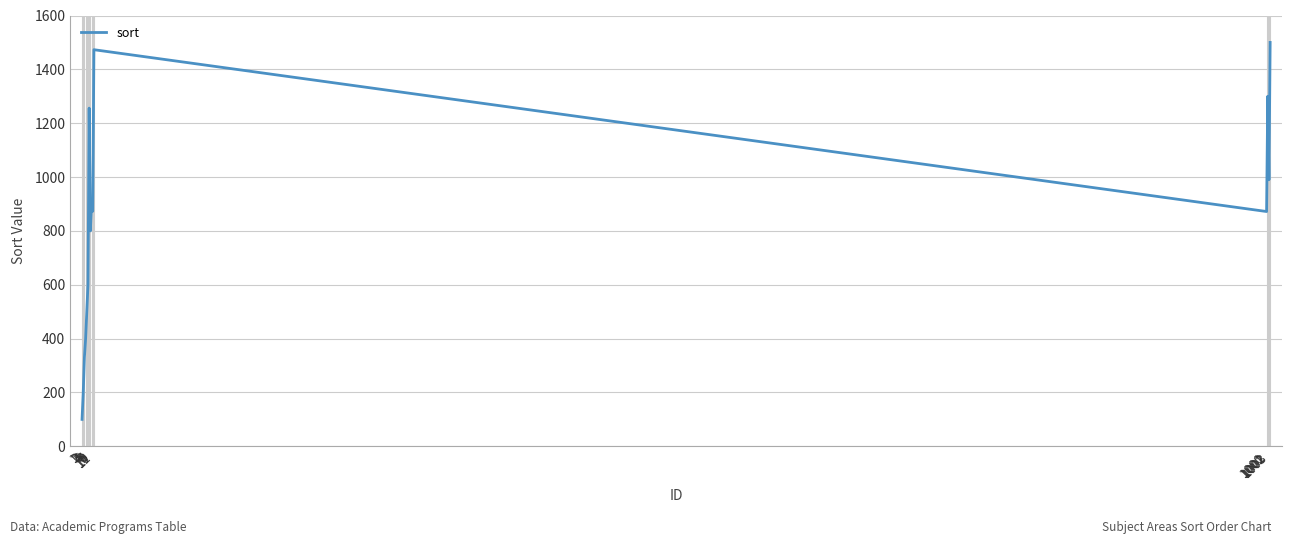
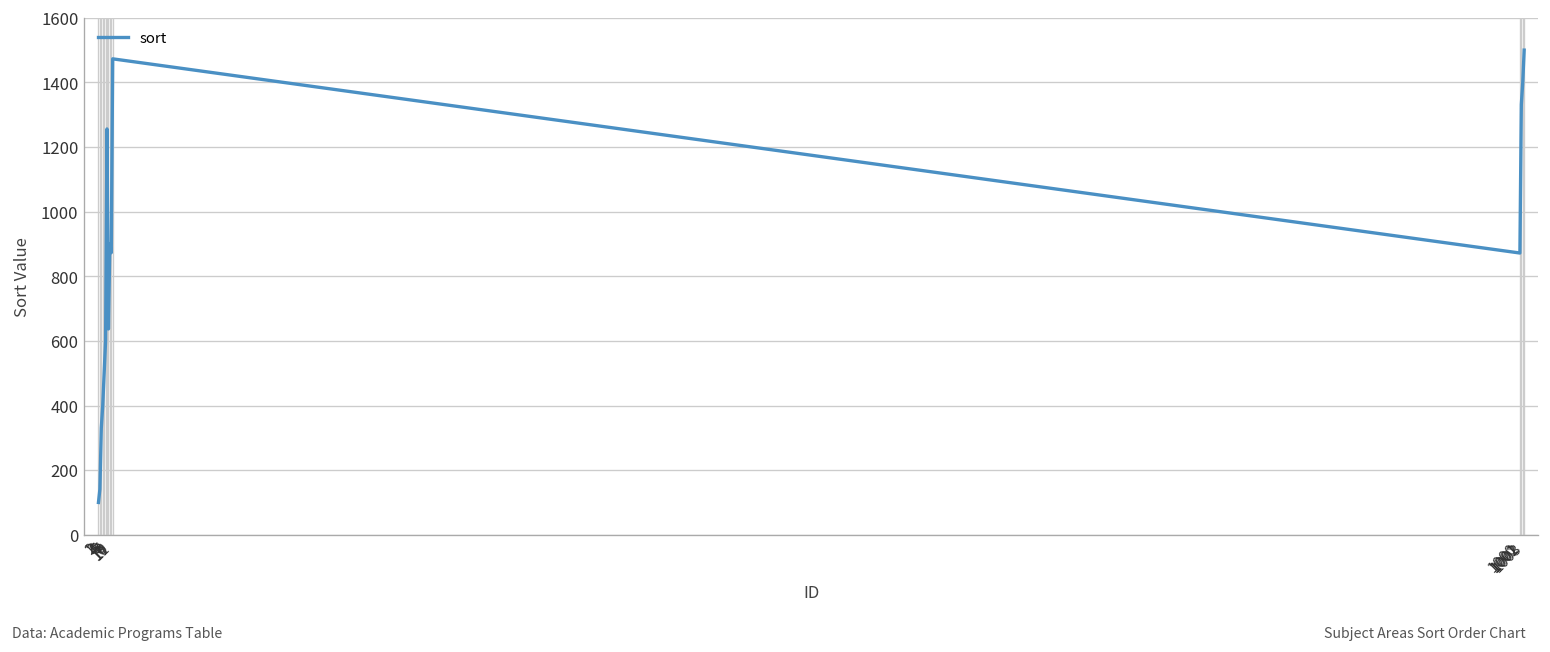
  {
    "1": 100,
-   "2": 200,
+   "2": 140,
    "3": 330,
    "4": 400,
    "5": 500,
    "6": 600,
    "7": 1260,
-   "8": 800,
+   "8": 640,
    "9": 900,
    "10": 870,
    "11": 1470,
    "1000": 870,
-   "1001": 1300,
-   "1002": 990,
+   "1001": 1330,
+   "1002": 1400,
    "1003": 1500
  }
